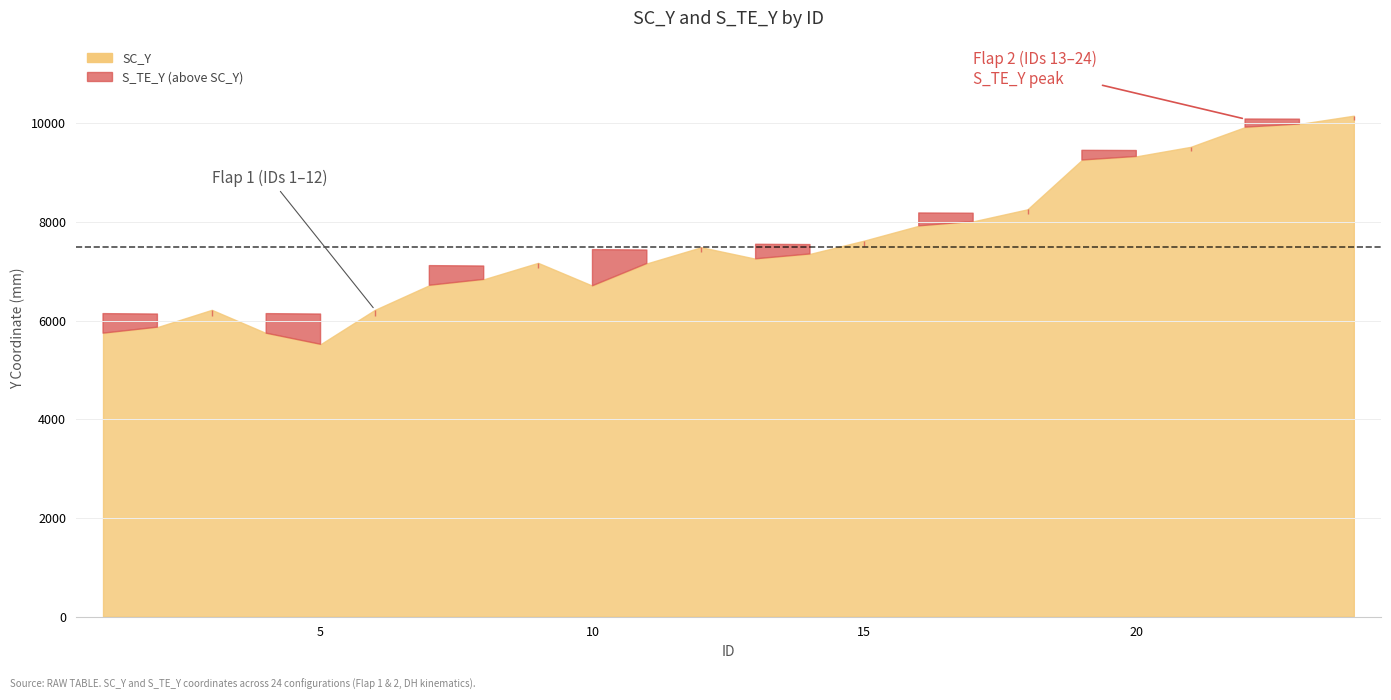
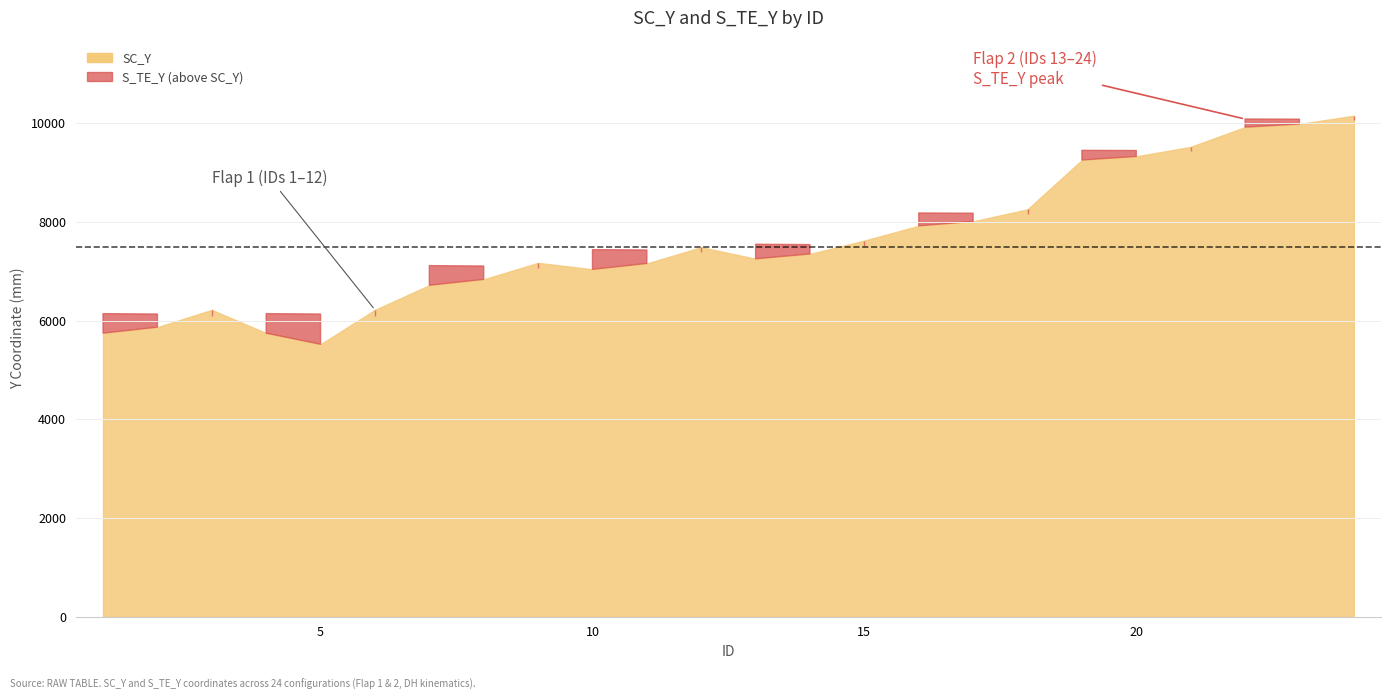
  {
    "5": 5500,
-   "10": 6700,
+   "10": 7000,
    "15": 7600,
    "20": 9300
  }
